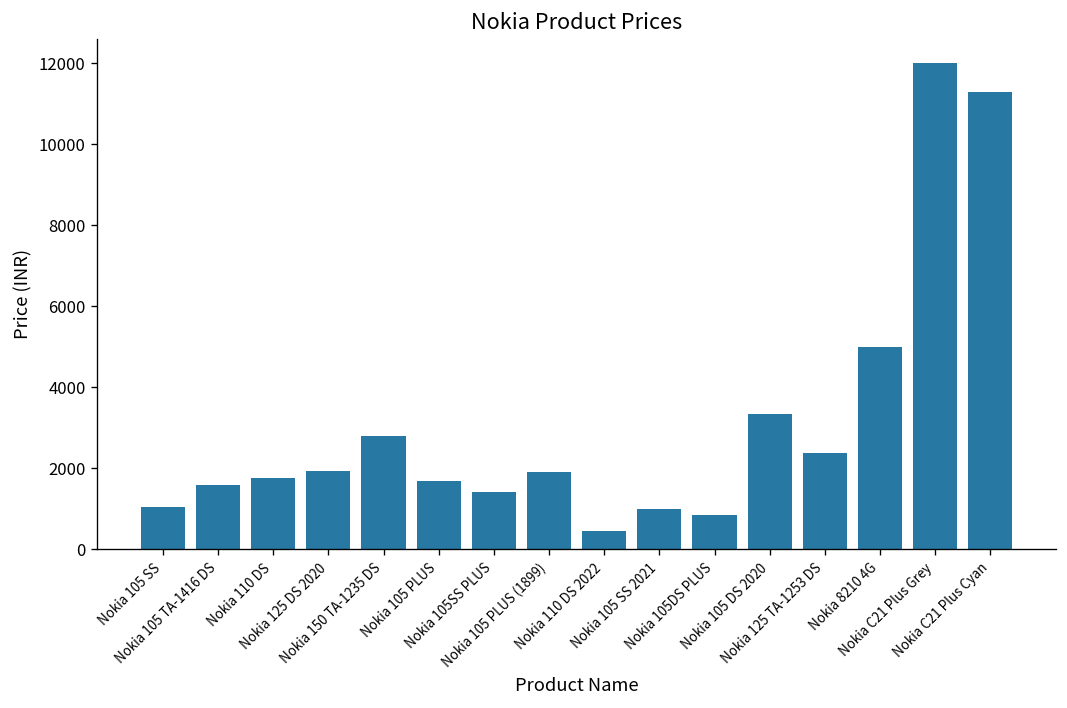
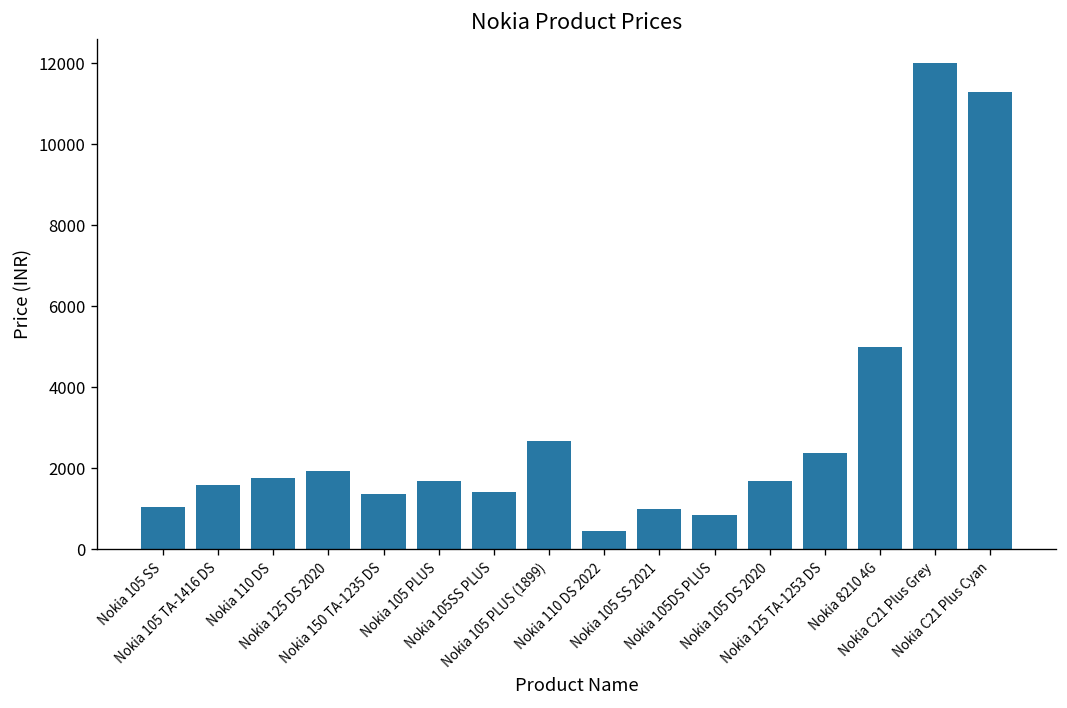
  {
    "Nokia 105 SS": 1000,
    "Nokia 105 TA-1416 DS": 1600,
    "Nokia 110 DS": 1800,
    "Nokia 125 DS 2020": 1900,
-   "Nokia 150 TA-1235 DS": 2800,
+   "Nokia 150 TA-1235 DS": 1400,
    "Nokia 105 PLUS": 1700,
    "Nokia 105SS PLUS": 1400,
-   "Nokia 105 PLUS (1899)": 1900,
+   "Nokia 105 PLUS (1899)": 2700,
    "Nokia 110 DS 2022": 500,
    "Nokia 105 SS 2021": 1000,
    "Nokia 105DS PLUS": 800,
-   "Nokia 105 DS 2020": 3300,
+   "Nokia 105 DS 2020": 1700,
    "Nokia 125 TA-1253 DS": 2400,
    "Nokia 8210 4G": 5000,
    "Nokia C21 Plus Grey": 12000,
    "Nokia C21 Plus Cyan": 11300
  }
